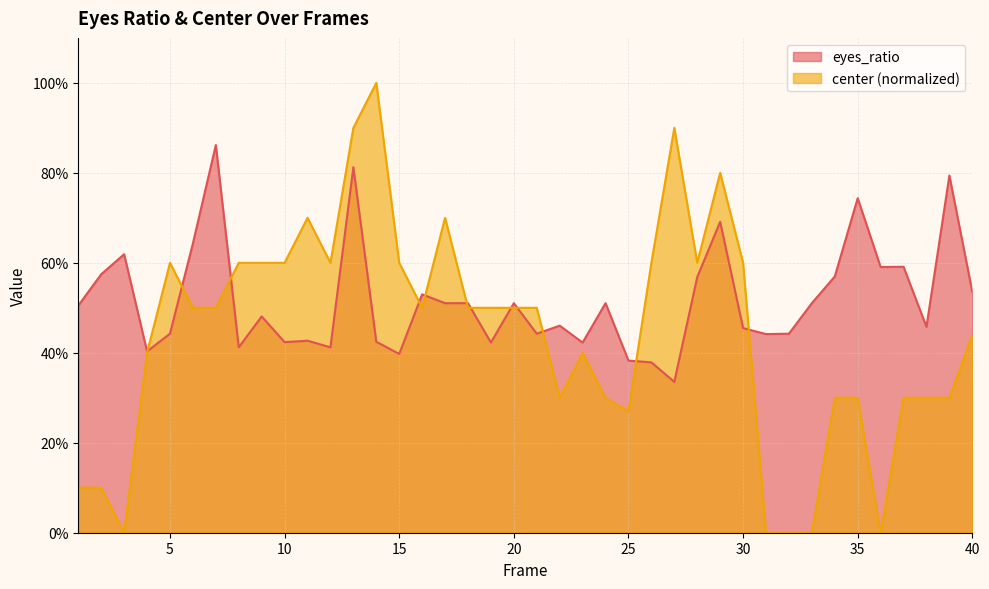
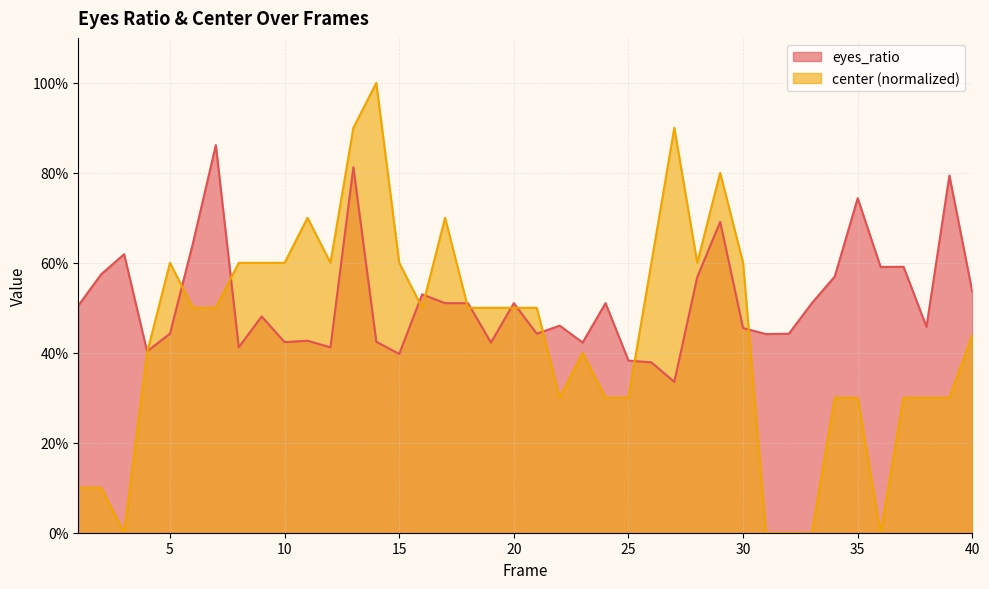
  {
    "eyes_ratio": {
      "5": "44%",
      "10": "42%",
      "15": "40%",
      "20": "51%",
      "25": "38%",
      "30": "45%",
      "35": "74%",
      "40": "54%"
    },
    "center (normalized)": {
      "5": "60%",
      "10": "60%",
      "15": "60%",
      "20": "50%",
-     "25": "27%",
+     "25": "30%",
      "30": "60%",
      "35": "30%",
      "40": "44%"
    }
  }
